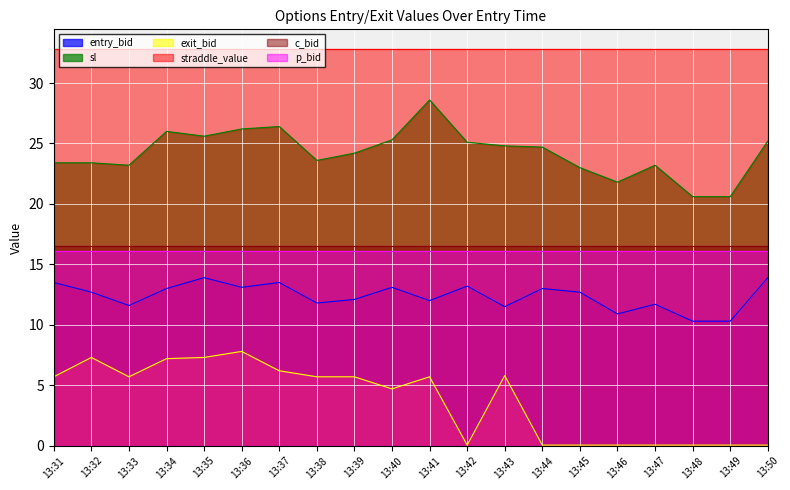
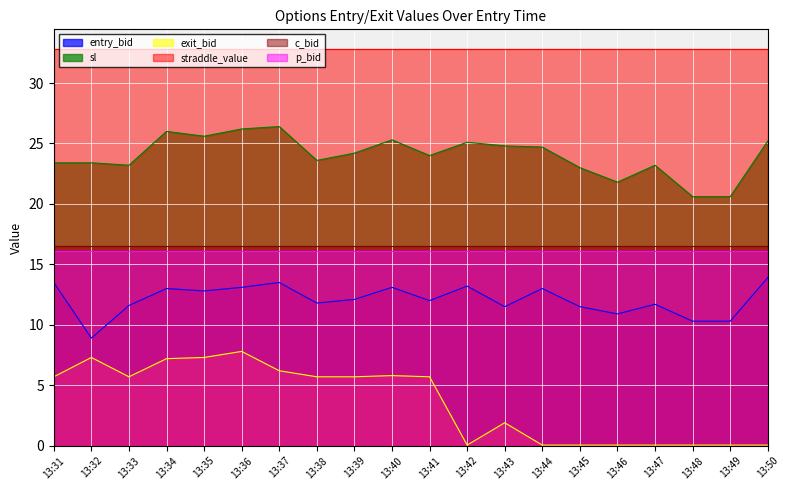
  {
    "entry_bid": {
      "13:31": 13.5,
-     "13:32": 12.7,
+     "13:32": 8.9,
      "13:33": 11.6,
      "13:34": 13.0,
-     "13:35": 13.9,
+     "13:35": 12.8,
      "13:36": 13.1,
      "13:37": 13.5,
      "13:38": 11.8,
      "13:39": 12.1,
      "13:40": 13.1,
      "13:41": 12.0,
      "13:42": 13.2,
      "13:43": 11.5,
      "13:44": 13.0,
-     "13:45": 12.7,
+     "13:45": 11.5,
      "13:46": 10.9,
      "13:47": 11.7,
      "13:48": 10.3,
      "13:49": 10.3,
      "13:50": 13.9
    },
    "sl": {
      "13:31": 23.4,
      "13:32": 23.4,
      "13:33": 23.2,
      "13:34": 26.0,
      "13:35": 25.6,
      "13:36": 26.2,
      "13:37": 26.4,
      "13:38": 23.6,
      "13:39": 24.2,
      "13:40": 25.3,
-     "13:41": 28.6,
+     "13:41": 24.0,
      "13:42": 25.1,
      "13:43": 24.8,
      "13:44": 24.7,
      "13:45": 23.0,
      "13:46": 21.8,
      "13:47": 23.2,
      "13:48": 20.6,
      "13:49": 20.6,
      "13:50": 25.2
    },
    "exit_bid": {
      "13:31": 5.7,
      "13:32": 7.3,
      "13:33": 5.7,
      "13:34": 7.2,
      "13:35": 7.3,
      "13:36": 7.8,
      "13:37": 6.2,
      "13:38": 5.7,
      "13:39": 5.7,
-     "13:40": 4.7,
+     "13:40": 5.8,
      "13:41": 5.7,
      "13:42": 0.1,
-     "13:43": 5.8,
+     "13:43": 1.9,
      "13:44": 0.1,
      "13:45": 0.1,
      "13:46": 0.1,
      "13:47": 0.1,
      "13:48": 0.1,
      "13:49": 0.1,
      "13:50": 0.1
    },
    "straddle_value": {
      "13:31": 32.8,
      "13:39": 32.8,
      "13:40": 32.8,
      "13:41": 32.8,
      "13:42": 32.8,
      "13:43": 32.8,
      "13:44": 32.8,
      "13:45": 32.8,
      "13:46": 32.8,
      "13:47": 32.8,
      "13:48": 32.8,
      "13:49": 32.8,
      "13:50": 32.8
    },
    "c_bid": {
      "13:31": 16.5,
      "13:32": 16.5,
      "13:33": 16.5,
      "13:34": 16.5,
      "13:35": 16.5,
      "13:36": 16.5,
      "13:37": 16.5,
      "13:38": 16.5,
      "13:39": 16.5,
      "13:40": 16.5,
      "13:41": 16.5,
      "13:42": 16.5,
      "13:43": 16.5,
      "13:44": 16.5,
      "13:45": 16.5,
      "13:46": 16.5,
      "13:47": 16.5,
      "13:48": 16.5,
      "13:49": 16.5,
      "13:50": 16.5
    },
    "p_bid": {
      "13:31": 16.1,
      "13:32": 16.1,
      "13:33": 16.1,
      "13:34": 16.1,
      "13:35": 16.1,
      "13:36": 16.1,
      "13:37": 16.1,
      "13:38": 16.1,
      "13:39": 16.1,
      "13:40": 16.1,
      "13:41": 16.1,
      "13:42": 16.1,
      "13:43": 16.1,
      "13:44": 16.1,
      "13:45": 16.1,
      "13:46": 16.1,
      "13:47": 16.1,
      "13:48": 16.1,
      "13:49": 16.1,
      "13:50": 16.1
    }
  }
